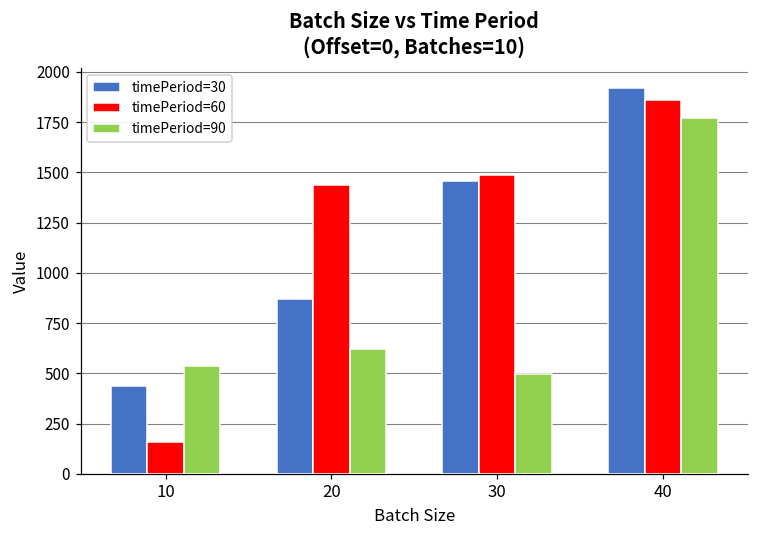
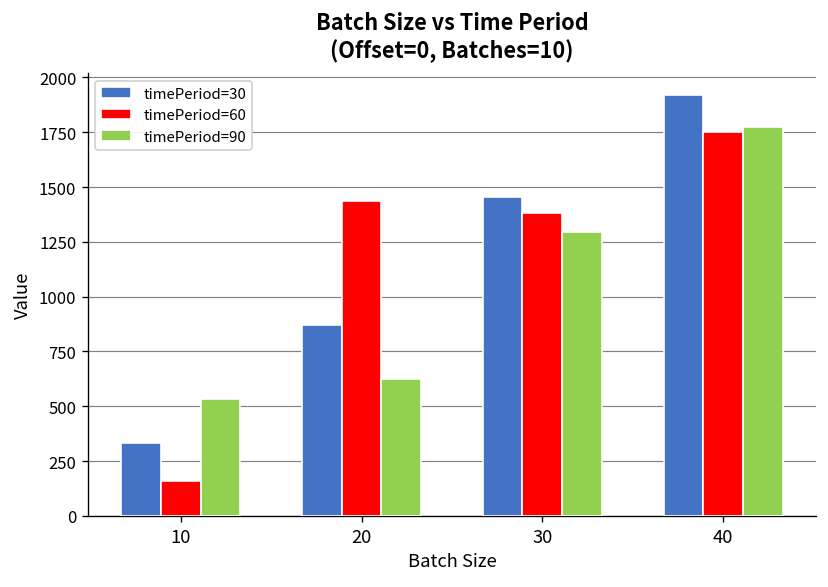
  {
    "timePeriod=30": {
-     "10": 440,
+     "10": 330,
      "20": 870,
      "30": 1460,
      "40": 1920
    },
    "timePeriod=60": {
      "10": 160,
      "20": 1440,
-     "30": 1490,
-     "40": 1860
+     "30": 1380,
+     "40": 1750
    },
    "timePeriod=90": {
      "10": 540,
      "20": 620,
-     "30": 500,
+     "30": 1300,
      "40": 1770
    }
  }
